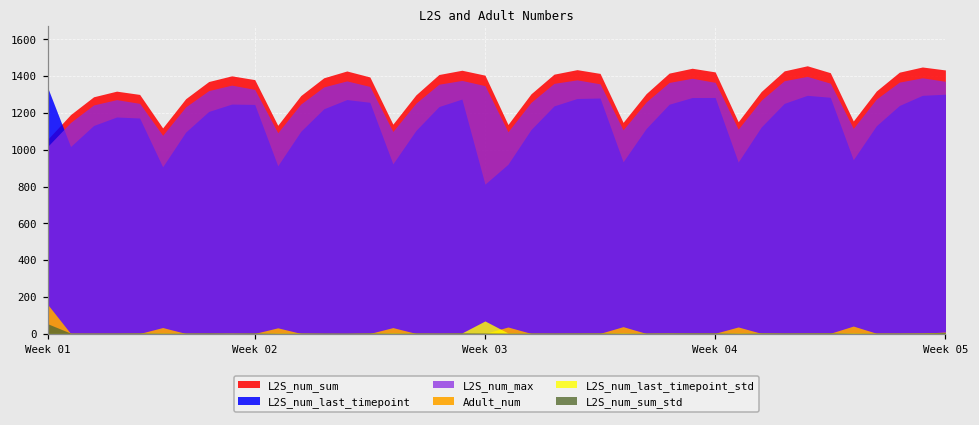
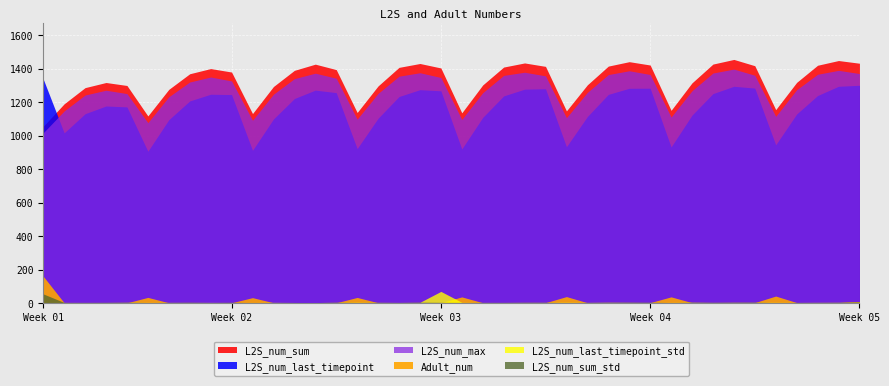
  {
    "L2S_num_sum": {
      "Week 01": 1060,
      "Week 02": 1380,
      "Week 03": 1400,
      "Week 04": 1420,
      "Week 05": 1430
    },
    "L2S_num_last_timepoint": {
      "Week 01": 1340,
      "Week 02": 1250,
-     "Week 03": 810,
+     "Week 03": 1270,
      "Week 04": 1280,
      "Week 05": 1300
    },
    "L2S_num_max": {
      "Week 01": 1020,
      "Week 02": 1330,
      "Week 03": 1350,
      "Week 04": 1370,
      "Week 05": 1370
    },
    "Adult_num": {
      "Week 01": 160
    },
    "L2S_num_last_timepoint_std": {
      "Week 03": 70
    },
    "L2S_num_sum_std": {
      "Week 01": 50
    }
  }
